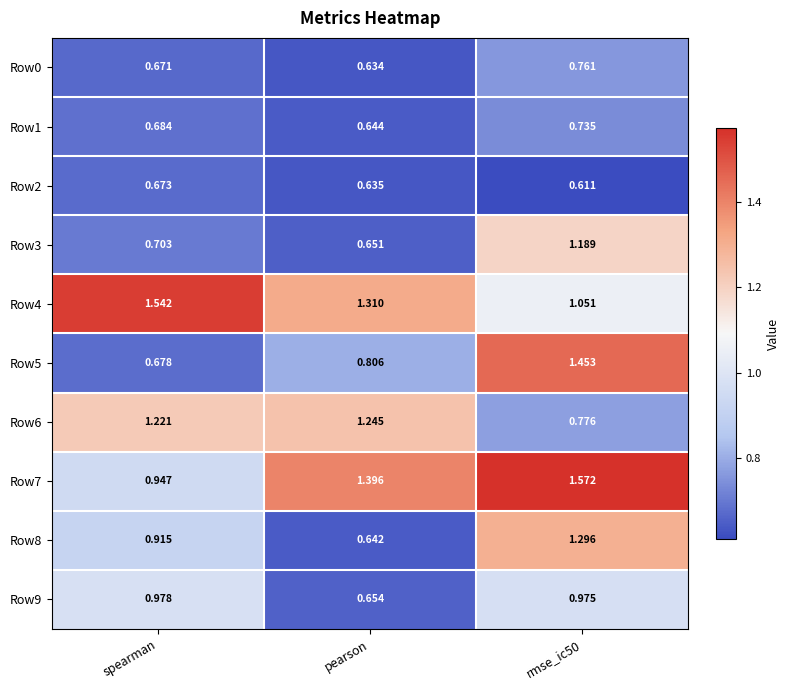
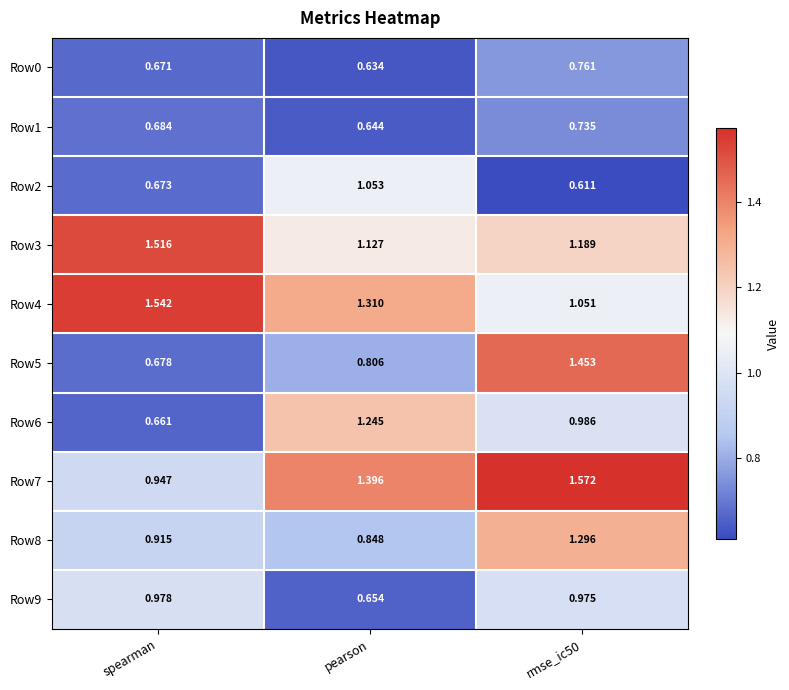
  {
    "Row0": {
      "spearman": 0.671,
      "pearson": 0.634,
      "rmse_ic50": 0.761
    },
    "Row1": {
      "spearman": 0.684,
      "pearson": 0.644,
      "rmse_ic50": 0.735
    },
    "Row2": {
      "spearman": 0.673,
-     "pearson": 0.635,
+     "pearson": 1.053,
      "rmse_ic50": 0.611
    },
    "Row3": {
-     "spearman": 0.703,
-     "pearson": 0.651,
+     "spearman": 1.516,
+     "pearson": 1.127,
      "rmse_ic50": 1.189
    },
    "Row4": {
      "spearman": 1.542,
      "pearson": 1.310,
      "rmse_ic50": 1.051
    },
    "Row5": {
      "spearman": 0.678,
      "pearson": 0.806,
      "rmse_ic50": 1.453
    },
    "Row6": {
-     "spearman": 1.221,
+     "spearman": 0.661,
      "pearson": 1.245,
-     "rmse_ic50": 0.776
+     "rmse_ic50": 0.986
    },
    "Row7": {
      "spearman": 0.947,
      "pearson": 1.396,
      "rmse_ic50": 1.572
    },
    "Row8": {
      "spearman": 0.915,
-     "pearson": 0.642,
+     "pearson": 0.848,
      "rmse_ic50": 1.296
    },
    "Row9": {
      "spearman": 0.978,
      "pearson": 0.654,
      "rmse_ic50": 0.975
    }
  }
